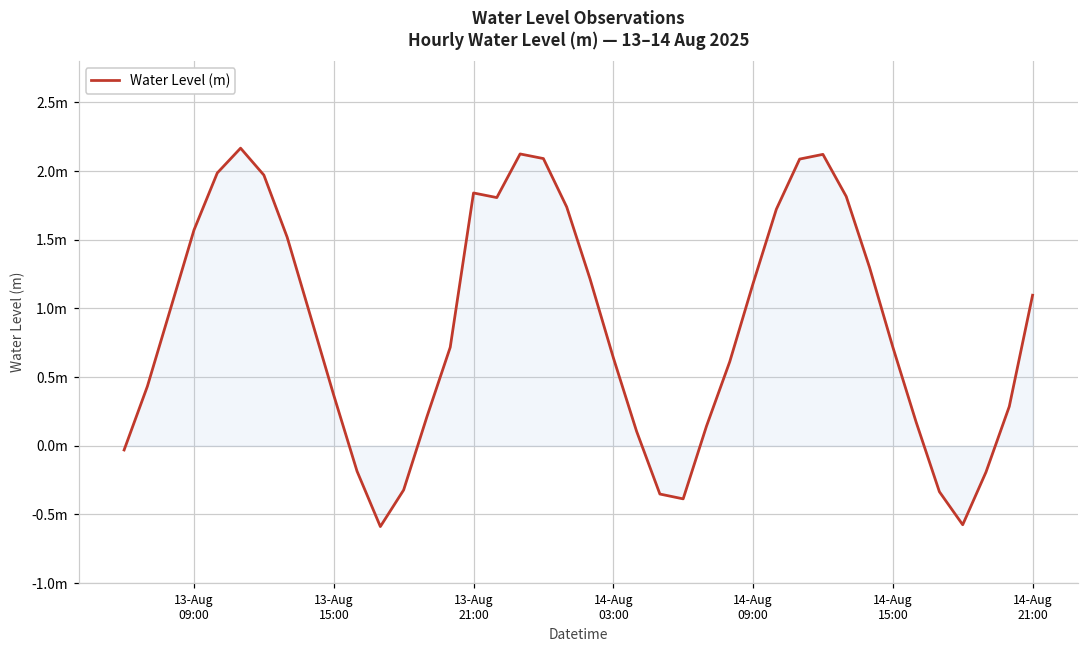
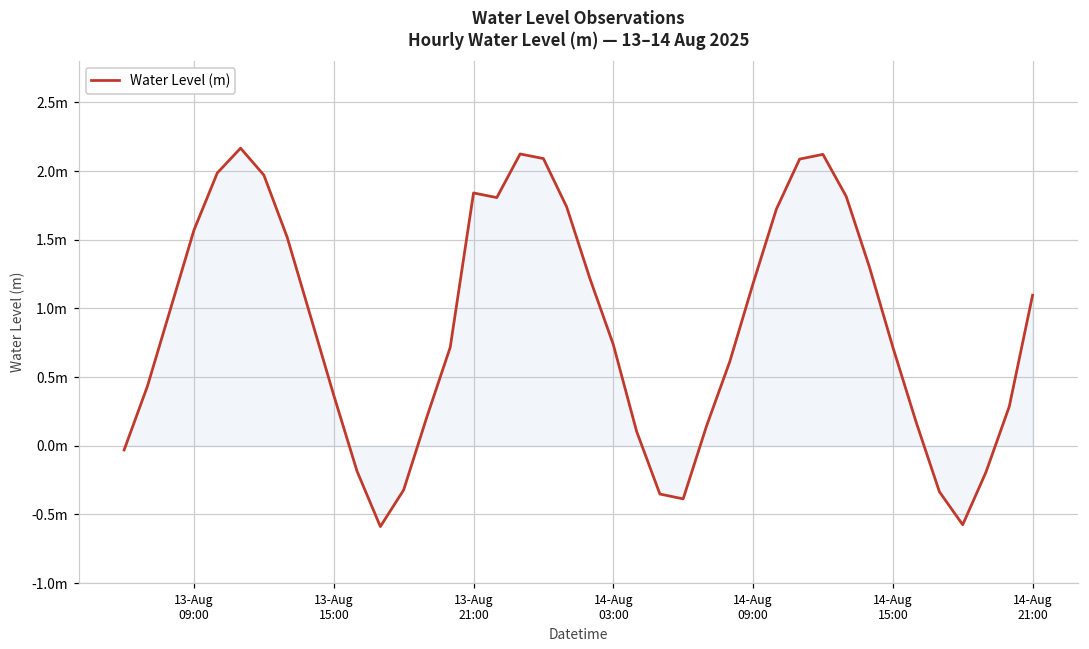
  {
    "Water Level (m)": {
-     "14-Aug 03:00": "0.64m"
+     "14-Aug 03:00": "0.74m"
    }
  }
